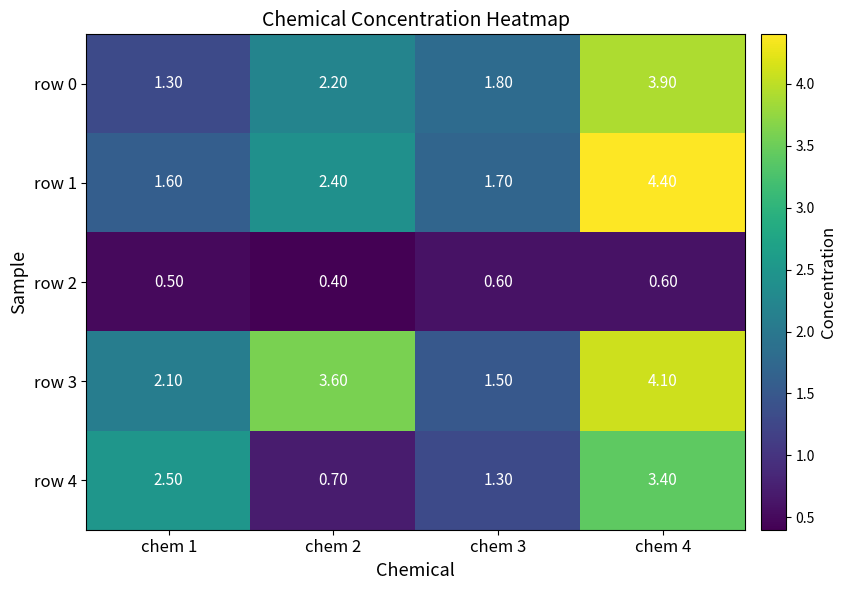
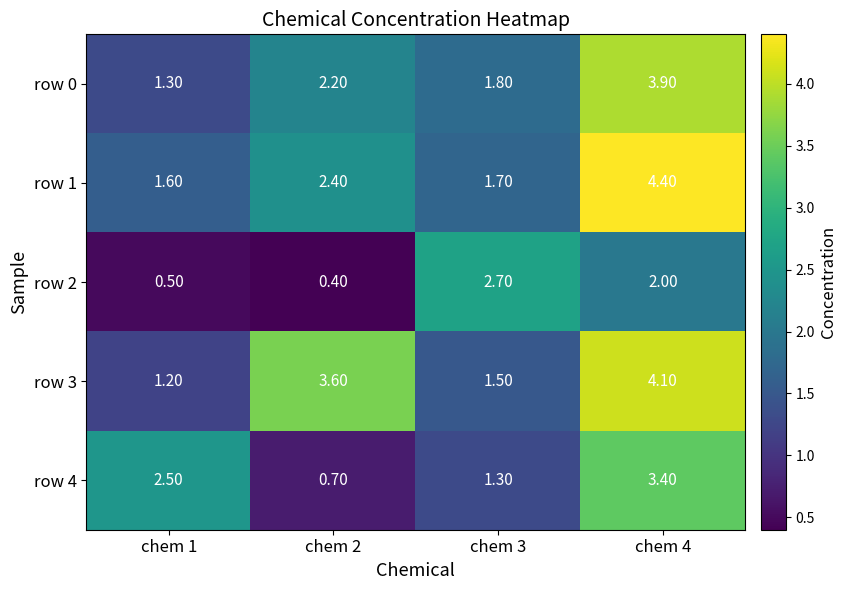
  {
    "row 0": {
      "chem 1": 1.30,
      "chem 2": 2.20,
      "chem 3": 1.80,
      "chem 4": 3.90
    },
    "row 1": {
      "chem 1": 1.60,
      "chem 2": 2.40,
      "chem 3": 1.70,
      "chem 4": 4.40
    },
    "row 2": {
      "chem 1": 0.50,
      "chem 2": 0.40,
-     "chem 3": 0.60,
-     "chem 4": 0.60
+     "chem 3": 2.70,
+     "chem 4": 2.00
    },
    "row 3": {
-     "chem 1": 2.10,
+     "chem 1": 1.20,
      "chem 2": 3.60,
      "chem 3": 1.50,
      "chem 4": 4.10
    },
    "row 4": {
      "chem 1": 2.50,
      "chem 2": 0.70,
      "chem 3": 1.30,
      "chem 4": 3.40
    }
  }
